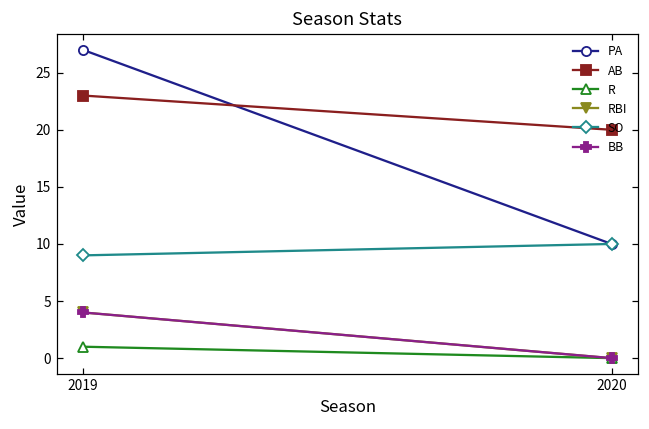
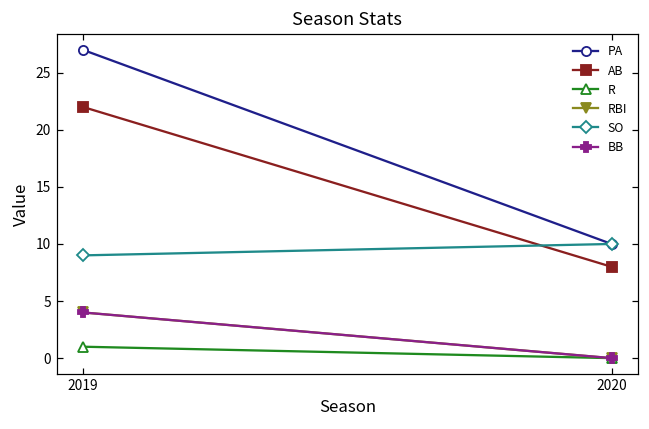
  {
    "PA": {
      "2019": 27
    },
    "AB": {
-     "2019": 23,
-     "2020": 20
+     "2019": 22,
+     "2020": 8
    },
    "R": {
      "2019": 1
    },
    "BB": {
      "2019": 4
    },
    "SO": {
      "2019": 9
    }
  }
